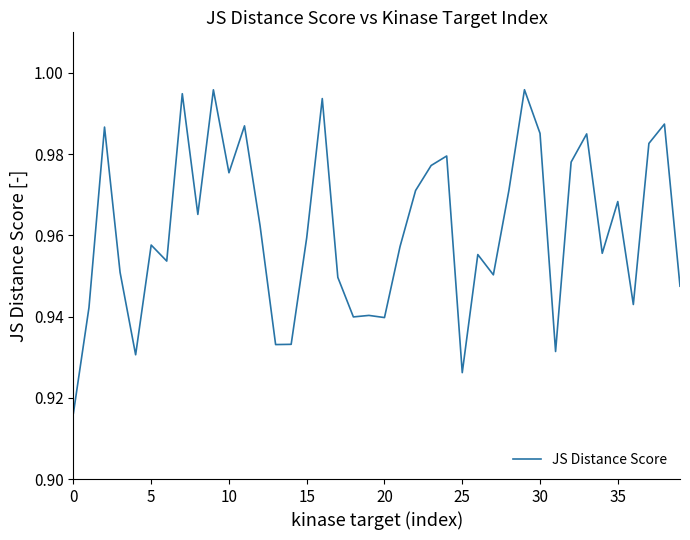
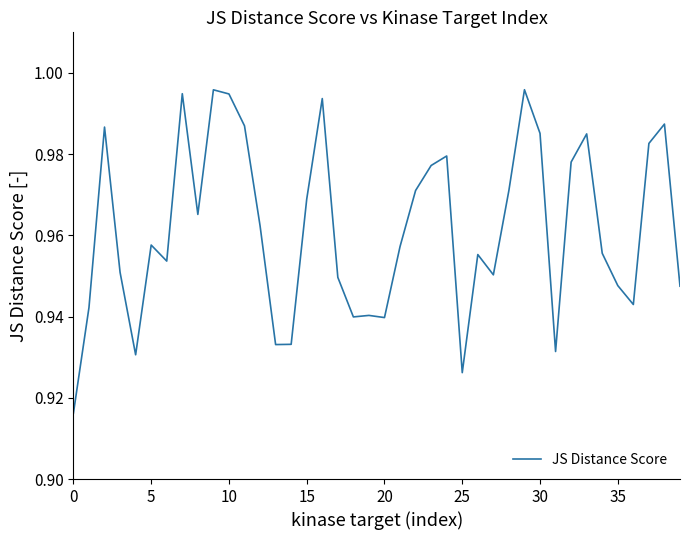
  {
    "0": 0.916,
    "5": 0.958,
-   "10": 0.975,
-   "15": 0.959,
+   "10": 0.995,
+   "15": 0.969,
    "20": 0.940,
    "25": 0.926,
    "30": 0.985,
-   "35": 0.968
+   "35": 0.948
  }
